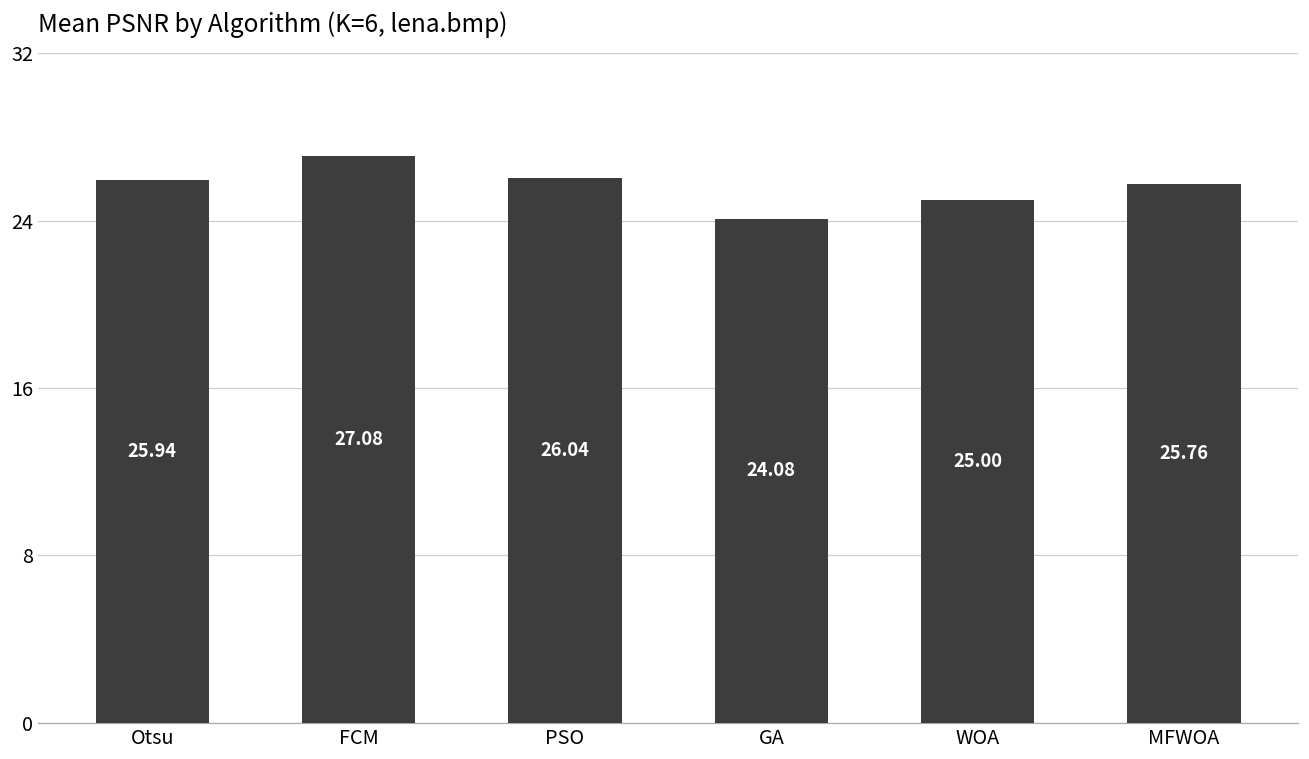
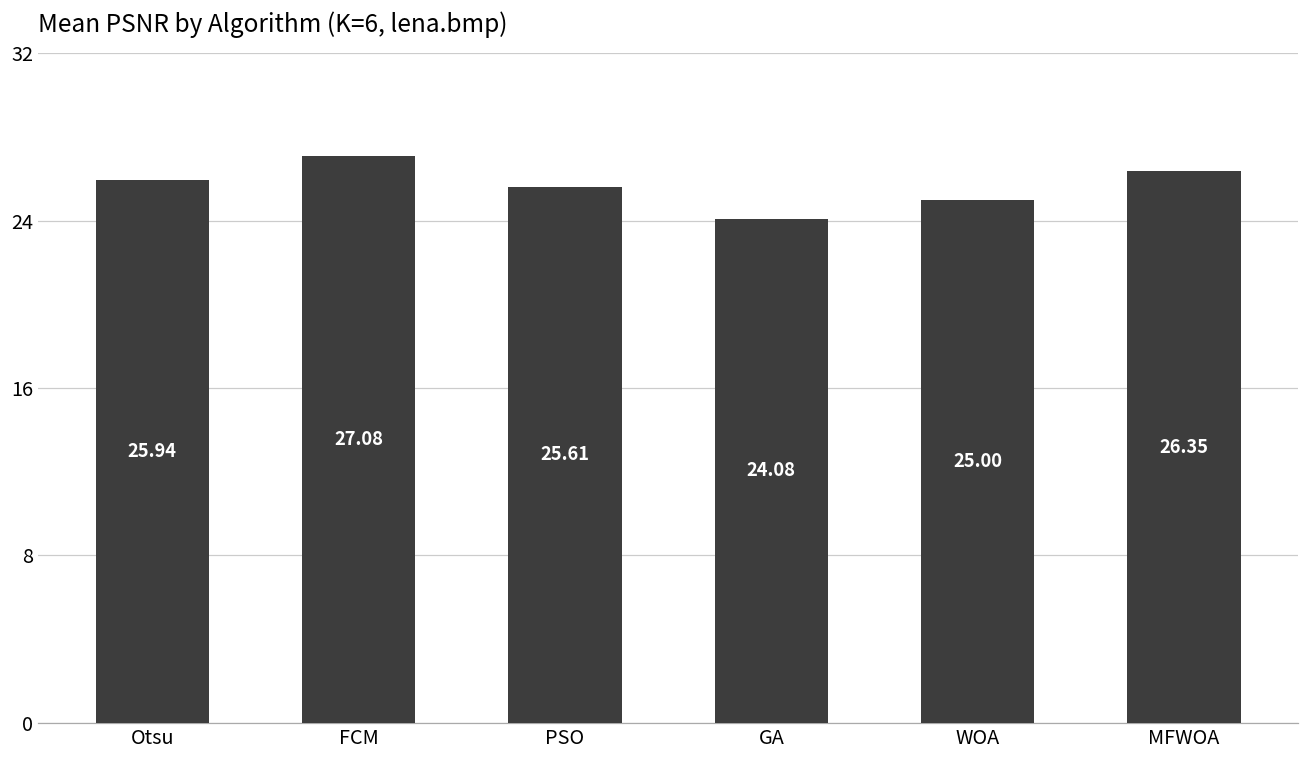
  {
    "Otsu": 25.94,
    "FCM": 27.08,
-   "PSO": 26.04,
+   "PSO": 25.61,
    "GA": 24.08,
    "WOA": 25.00,
-   "MFWOA": 25.76
+   "MFWOA": 26.35
  }
